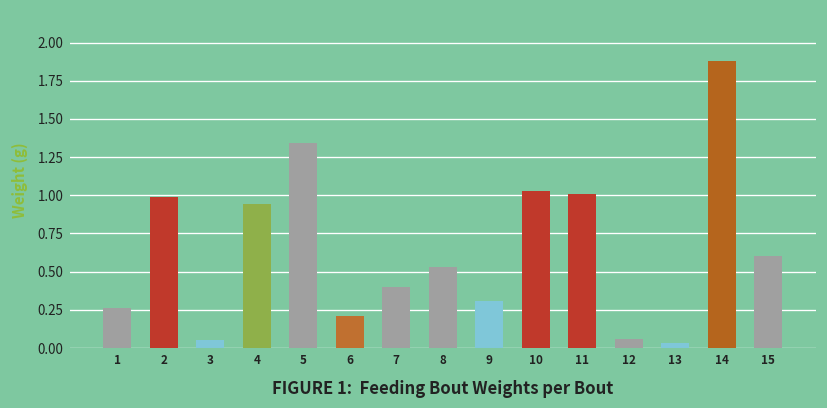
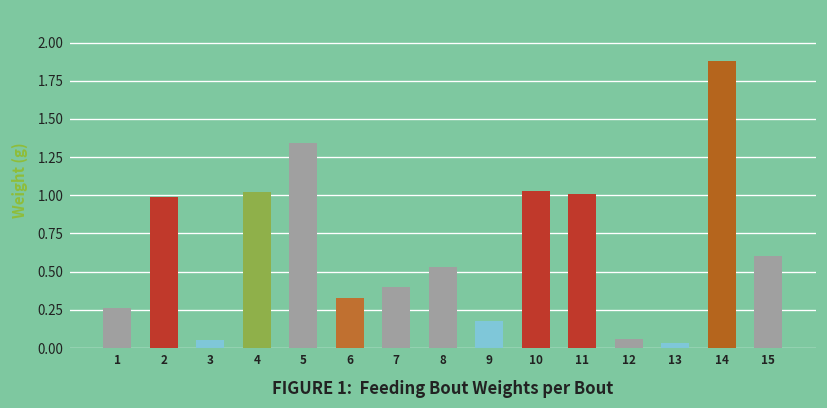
  {
    "1": 0.26,
    "2": 0.99,
    "3": 0.05,
-   "4": 0.94,
+   "4": 1.02,
    "5": 1.34,
-   "6": 0.21,
+   "6": 0.33,
    "7": 0.40,
    "8": 0.53,
-   "9": 0.31,
+   "9": 0.18,
    "10": 1.03,
    "11": 1.01,
    "12": 0.06,
    "13": 0.03,
    "14": 1.88,
    "15": 0.60
  }
